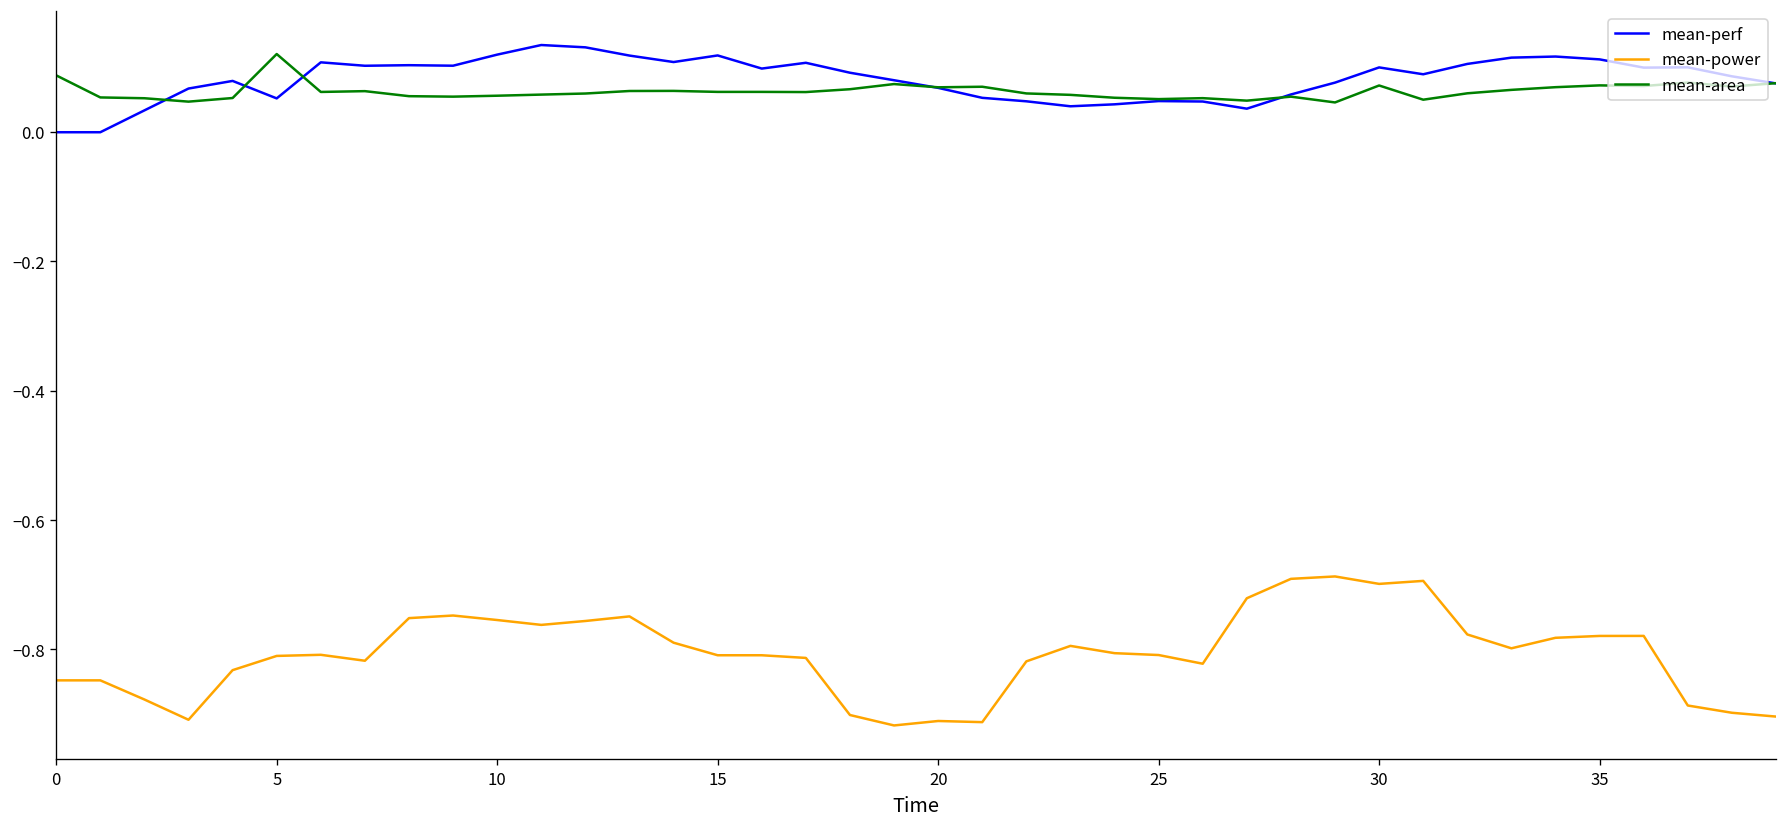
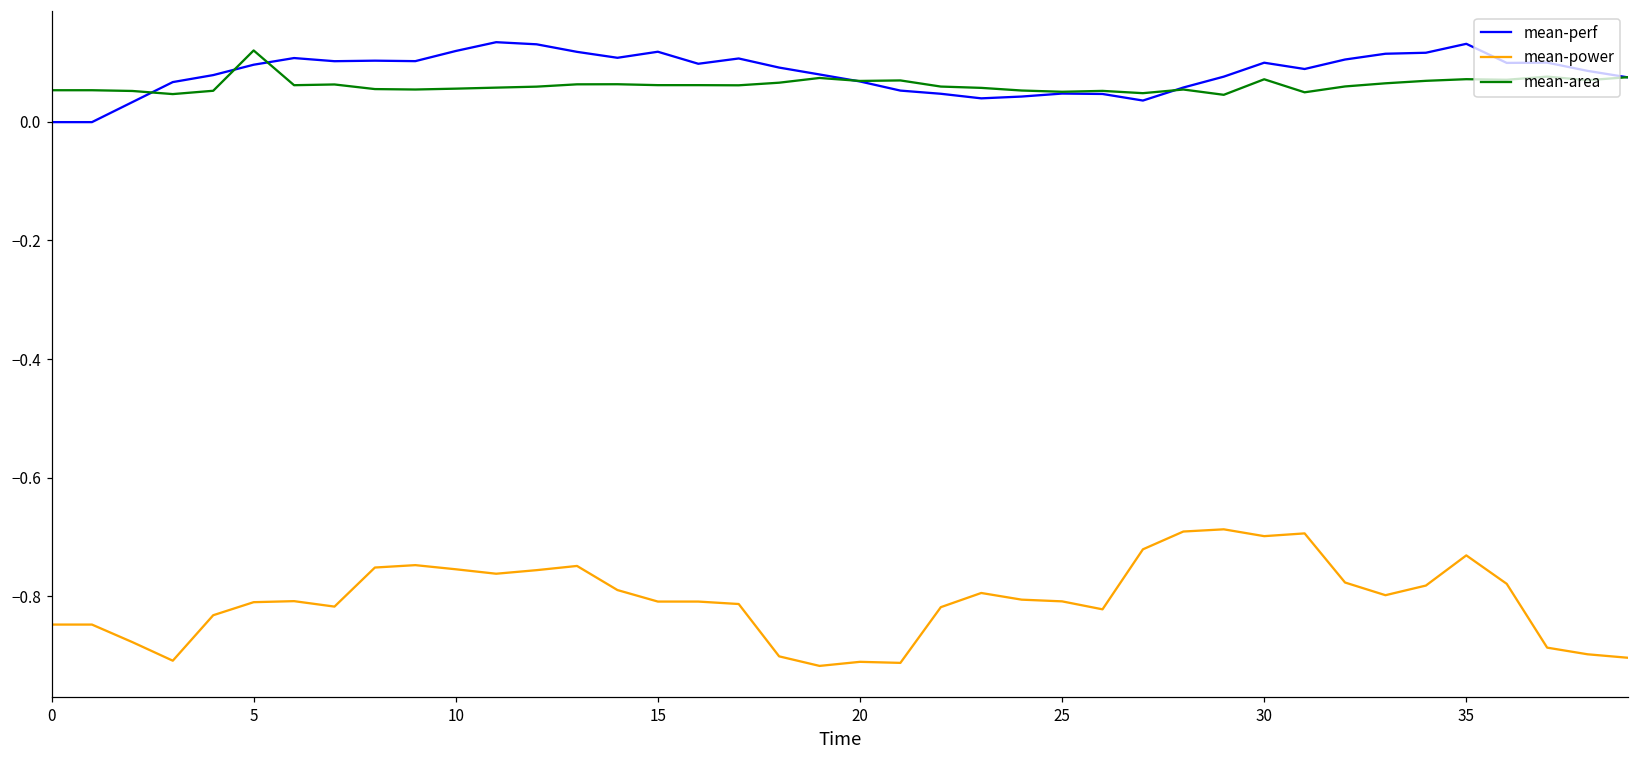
  {
    "mean-perf": {
      "0": 0.00,
-     "5": 0.05,
+     "5": 0.10,
      "10": 0.12,
      "15": 0.12,
      "30": 0.10,
-     "35": 0.11
+     "35": 0.13
    },
    "mean-power": {
      "0": -0.85,
      "5": -0.81,
      "10": -0.75,
      "15": -0.81,
      "20": -0.91,
      "25": -0.81,
      "30": -0.70,
-     "35": -0.78
+     "35": -0.73
    },
    "mean-area": {
-     "0": 0.09,
+     "0": 0.05,
      "5": 0.12,
      "10": 0.06,
      "15": 0.06,
      "30": 0.07,
      "35": 0.07
    }
  }
